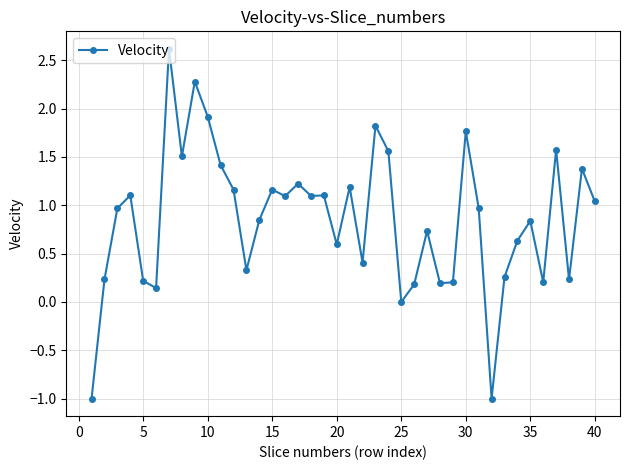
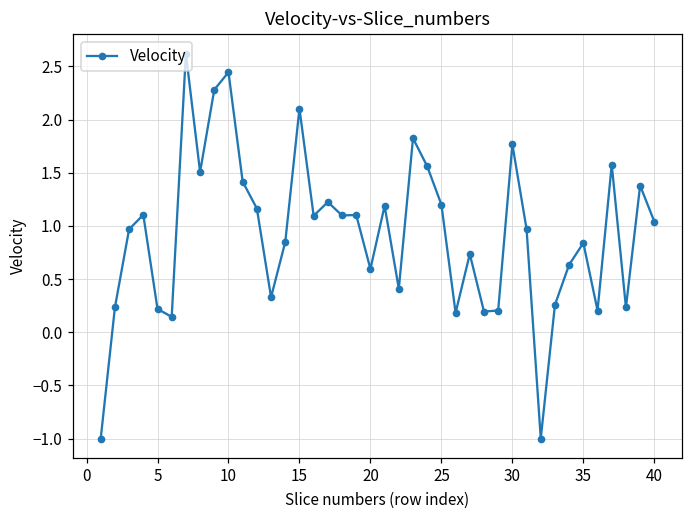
  {
    "5": 0.2,
-   "10": 1.9,
-   "15": 1.2,
+   "10": 2.4,
+   "15": 2.1,
    "20": 0.6,
-   "25": 0.0,
+   "25": 1.2,
    "30": 1.8,
    "35": 0.8,
    "40": 1.0
  }
